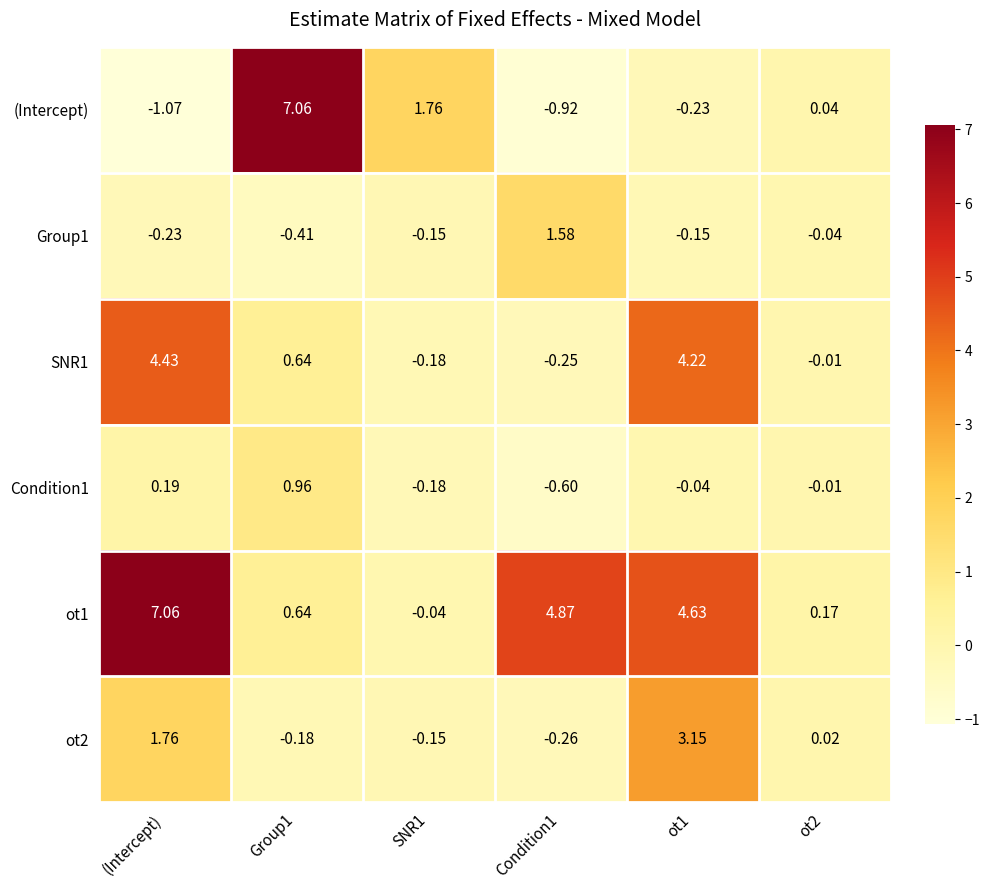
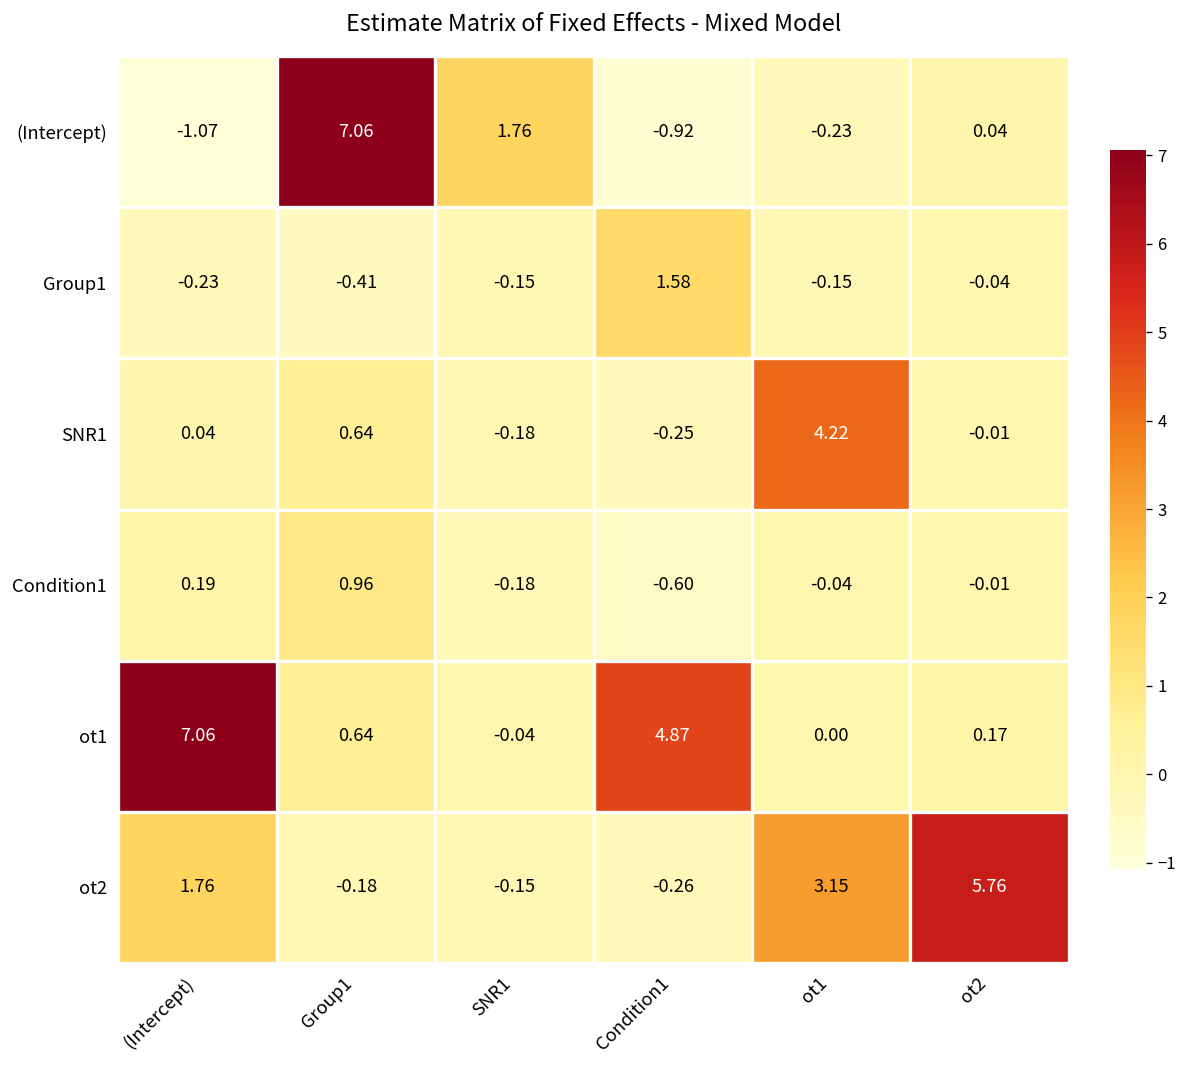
  {
    "(Intercept)": {
      "(Intercept)": -1.07,
      "Group1": 7.06,
      "SNR1": 1.76,
      "Condition1": -0.92,
      "ot1": -0.23,
      "ot2": 0.04
    },
    "Group1": {
      "(Intercept)": -0.23,
      "Group1": -0.41,
      "SNR1": -0.15,
      "Condition1": 1.58,
      "ot1": -0.15,
      "ot2": -0.04
    },
    "SNR1": {
-     "(Intercept)": 4.43,
+     "(Intercept)": 0.04,
      "Group1": 0.64,
      "SNR1": -0.18,
      "Condition1": -0.25,
      "ot1": 4.22,
      "ot2": -0.01
    },
    "Condition1": {
      "(Intercept)": 0.19,
      "Group1": 0.96,
      "SNR1": -0.18,
      "Condition1": -0.60,
      "ot1": -0.04,
      "ot2": -0.01
    },
    "ot1": {
      "(Intercept)": 7.06,
      "Group1": 0.64,
      "SNR1": -0.04,
      "Condition1": 4.87,
-     "ot1": 4.63,
+     "ot1": 0.00,
      "ot2": 0.17
    },
    "ot2": {
      "(Intercept)": 1.76,
      "Group1": -0.18,
      "SNR1": -0.15,
      "Condition1": -0.26,
      "ot1": 3.15,
-     "ot2": 0.02
+     "ot2": 5.76
    }
  }
